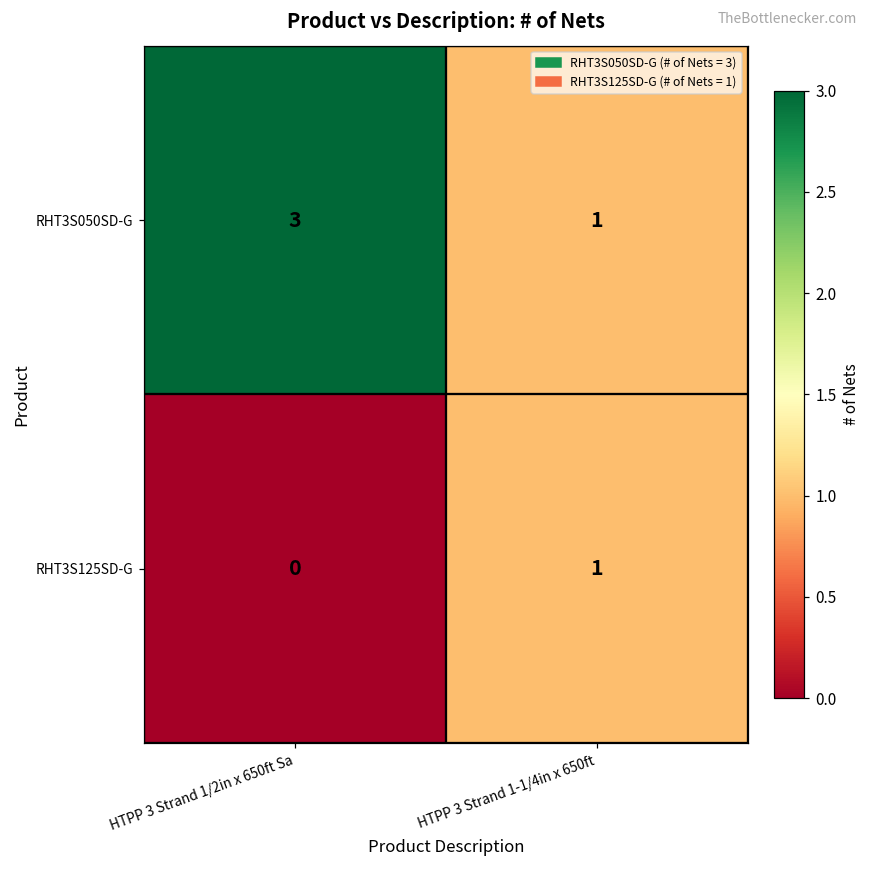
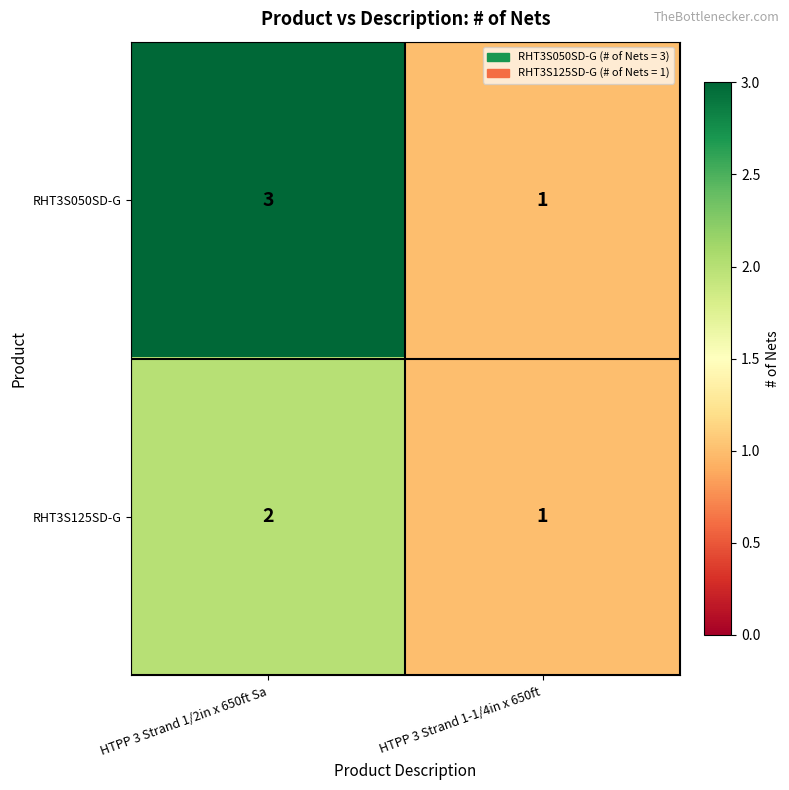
  {
    "RHT3S050SD-G": {
      "HTPP 3 Strand 1/2in x 650ft Sa": 3,
      "HTPP 3 Strand 1-1/4in x 650ft": 1
    },
    "RHT3S125SD-G": {
-     "HTPP 3 Strand 1/2in x 650ft Sa": 0,
+     "HTPP 3 Strand 1/2in x 650ft Sa": 2,
      "HTPP 3 Strand 1-1/4in x 650ft": 1
    }
  }
